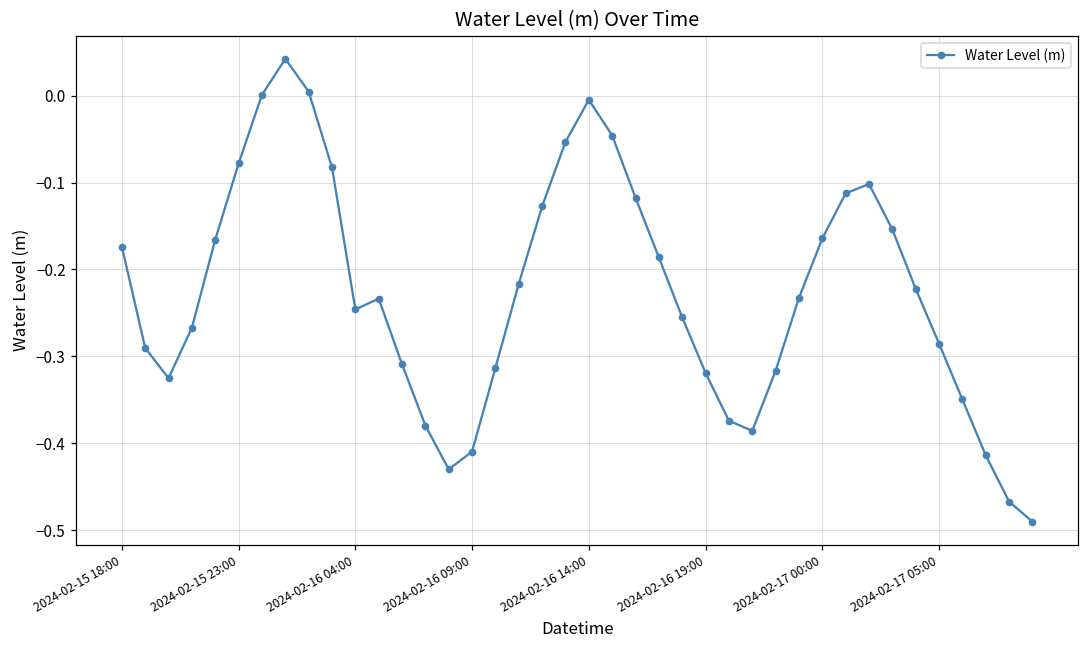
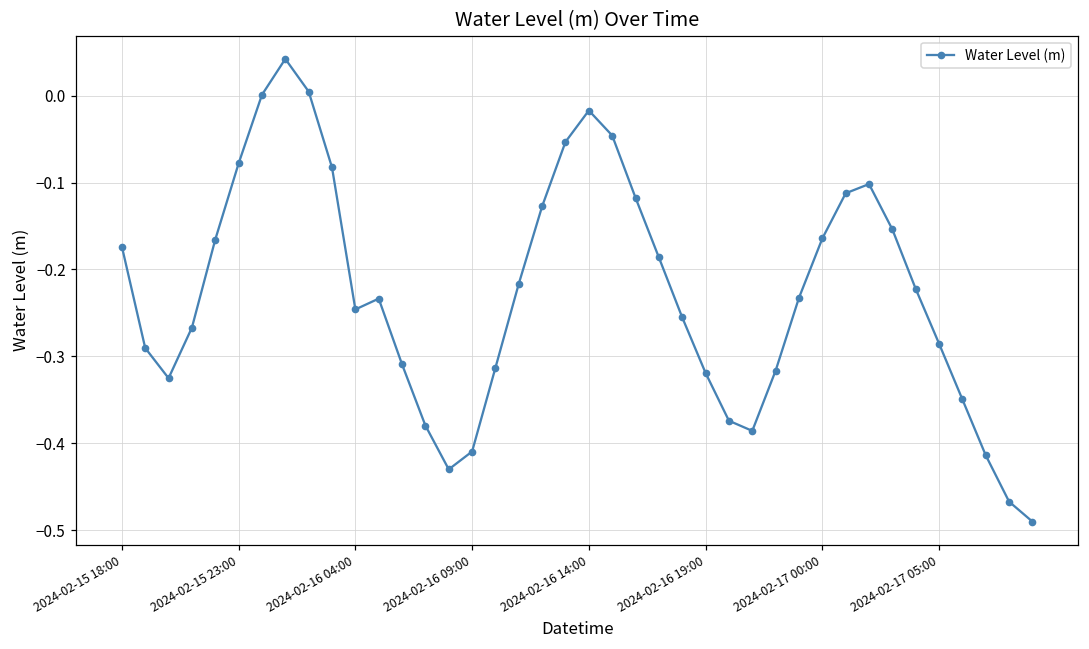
  {
    "2024-02-15 18:00": -0.17,
    "2024-02-15 23:00": -0.08,
    "2024-02-16 04:00": -0.25,
    "2024-02-16 09:00": -0.41,
-   "2024-02-16 14:00": 0.00,
+   "2024-02-16 14:00": -0.02,
    "2024-02-16 19:00": -0.32,
    "2024-02-17 00:00": -0.16,
    "2024-02-17 05:00": -0.29
  }
